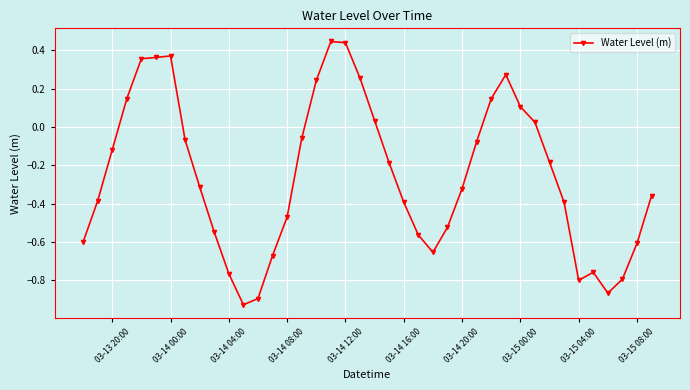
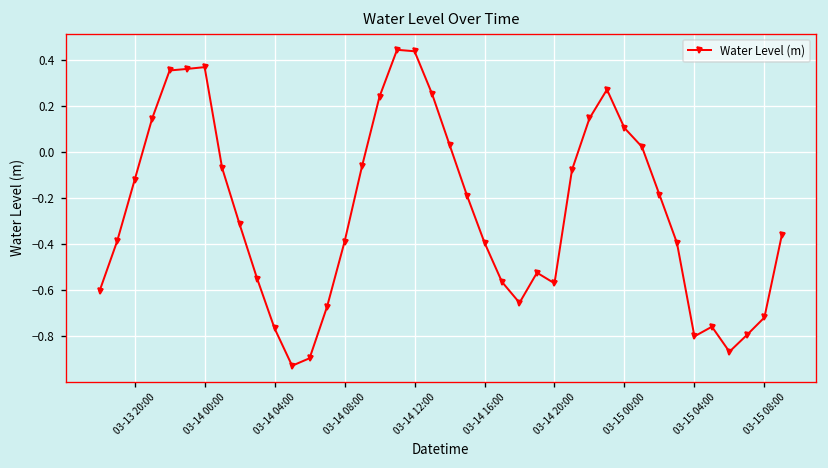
  {
    "03-13 20:00": -0.12,
    "03-14 00:00": 0.37,
    "03-14 04:00": -0.77,
-   "03-14 08:00": -0.47,
+   "03-14 08:00": -0.39,
    "03-14 12:00": 0.44,
    "03-14 16:00": -0.39,
-   "03-14 20:00": -0.32,
+   "03-14 20:00": -0.57,
    "03-15 00:00": 0.11,
    "03-15 04:00": -0.80,
-   "03-15 08:00": -0.61
+   "03-15 08:00": -0.72
  }
